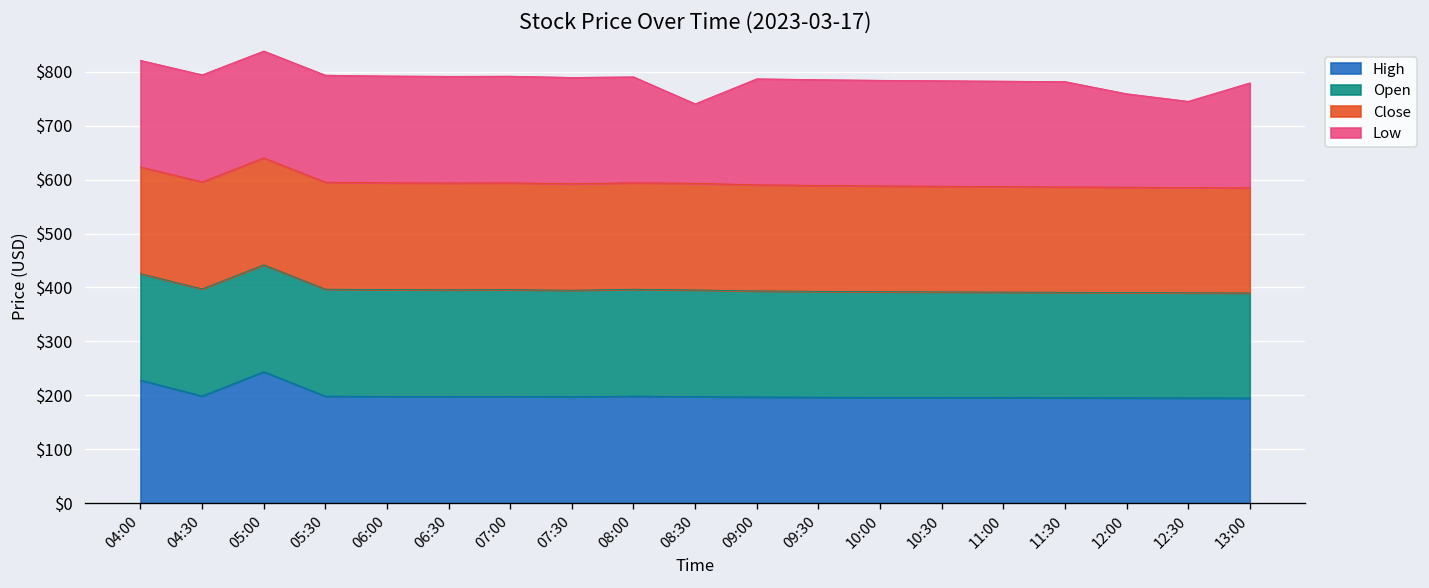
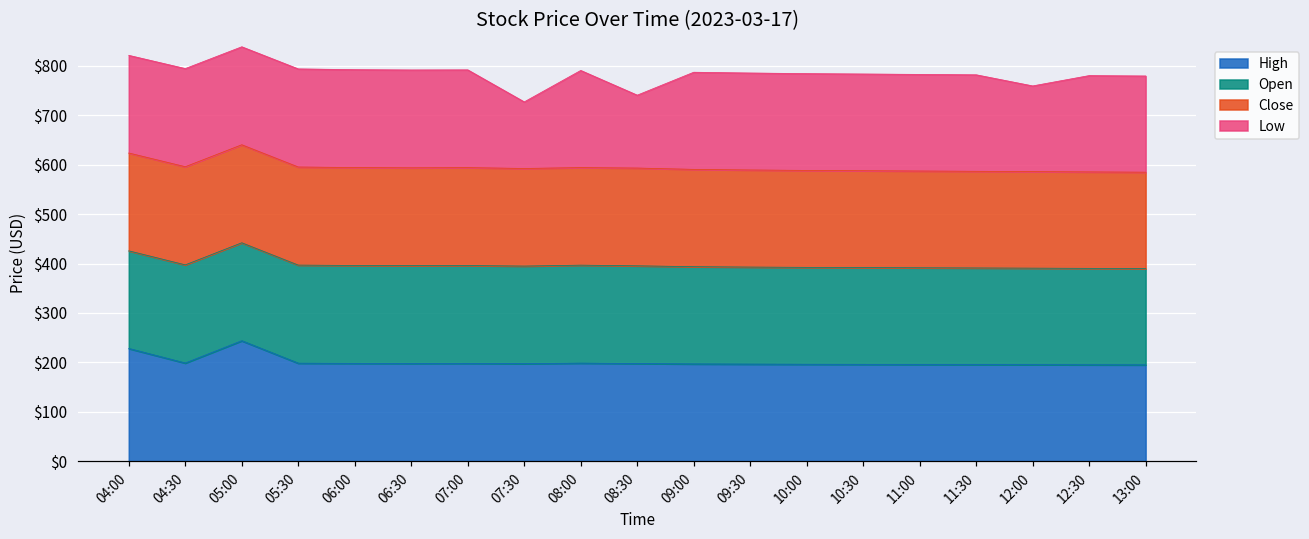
  {
    "High": {
      "04:00": "$230",
      "04:30": "$200",
      "05:00": "$240",
      "05:30": "$200",
      "06:00": "$200",
      "06:30": "$200",
      "07:00": "$200",
      "07:30": "$200",
      "08:00": "$200",
      "08:30": "$200",
      "09:00": "$200",
      "09:30": "$200",
      "10:00": "$200",
      "10:30": "$200",
      "11:00": "$200",
      "11:30": "$200",
      "12:00": "$200",
      "12:30": "$200",
      "13:00": "$200"
    },
    "Open": {
      "04:00": "$200",
      "04:30": "$200",
      "05:00": "$200",
      "05:30": "$200",
      "06:00": "$200",
      "06:30": "$200",
      "07:00": "$200",
      "07:30": "$200",
      "08:00": "$200",
      "08:30": "$200",
      "09:00": "$200",
      "09:30": "$200",
      "10:00": "$200",
      "10:30": "$200",
      "11:00": "$200",
      "11:30": "$200",
      "12:00": "$200",
      "12:30": "$200",
      "13:00": "$190"
    },
    "Close": {
      "04:00": "$200",
      "04:30": "$200",
      "05:00": "$200",
      "05:30": "$200",
      "06:00": "$200",
      "06:30": "$200",
      "07:00": "$200",
      "07:30": "$200",
      "08:00": "$200",
      "08:30": "$200",
      "09:00": "$200",
      "09:30": "$200",
      "10:00": "$200",
      "10:30": "$200",
      "11:00": "$200",
      "11:30": "$200",
      "12:00": "$200",
      "12:30": "$200",
      "13:00": "$190"
    },
    "Low": {
      "04:00": "$200",
      "04:30": "$200",
      "05:00": "$200",
      "05:30": "$200",
      "06:00": "$200",
      "06:30": "$200",
      "07:00": "$200",
-     "07:30": "$200",
+     "07:30": "$130",
      "08:00": "$200",
      "08:30": "$150",
      "09:00": "$200",
      "09:30": "$200",
      "10:00": "$200",
      "10:30": "$200",
      "11:00": "$200",
      "11:30": "$200",
      "12:00": "$170",
-     "12:30": "$160",
+     "12:30": "$190",
      "13:00": "$190"
    }
  }
